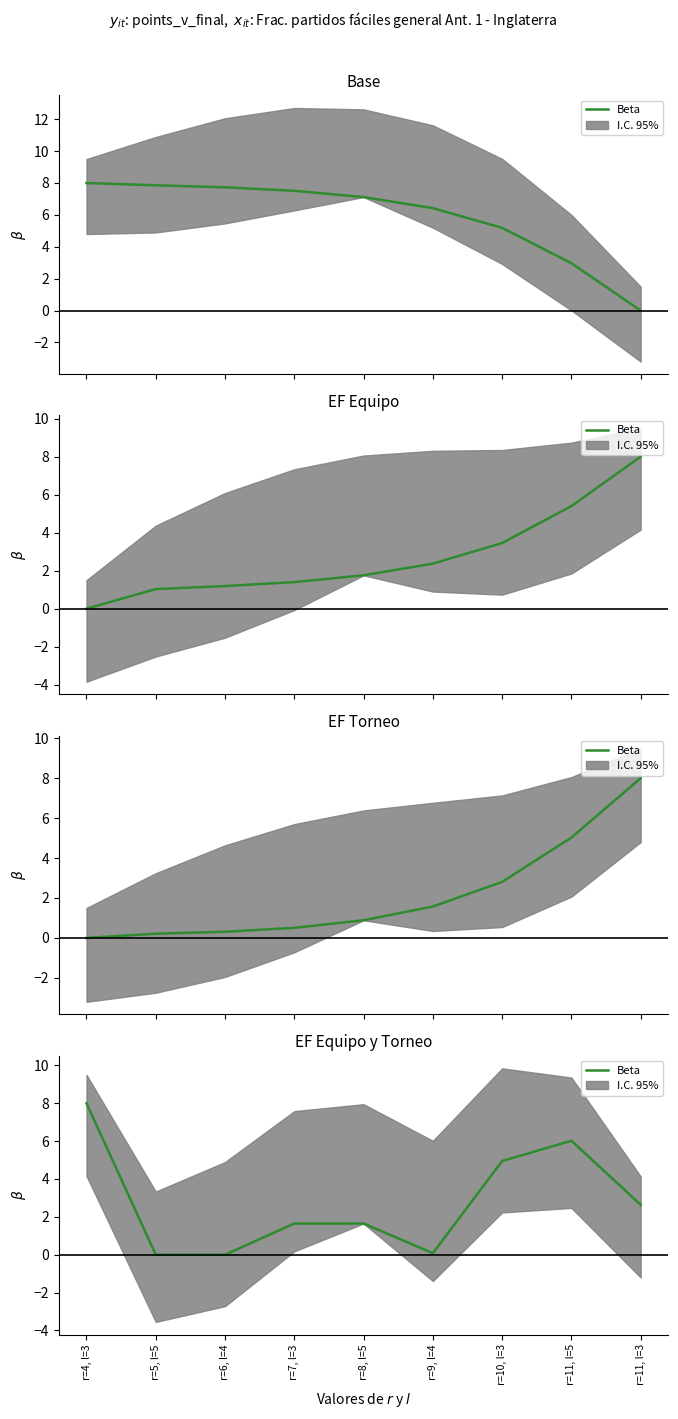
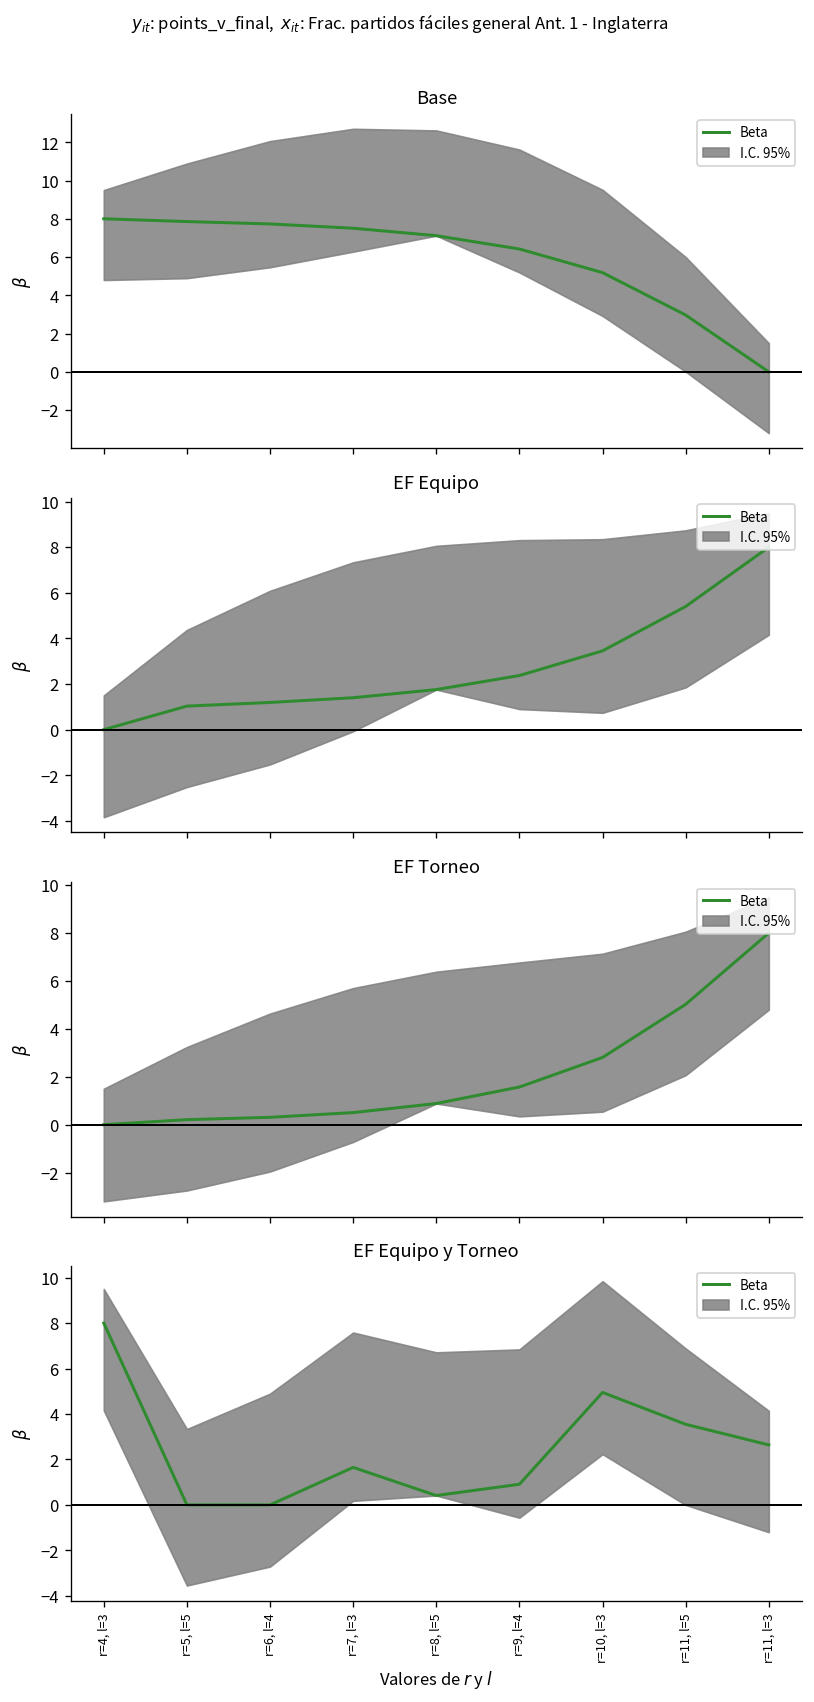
  {
    "EF Equipo y Torneo": {
      "Beta": {
        "r=4, l=3": 8.0,
        "r=5, l=5": 0.0,
        "r=6, l=4": 0.0,
        "r=7, l=3": 1.6,
-       "r=8, l=5": 1.6,
-       "r=9, l=4": 0.1,
+       "r=8, l=5": 0.4,
+       "r=9, l=4": 0.9,
        "r=10, l=3": 4.9,
-       "r=11, l=5": 6.0,
+       "r=11, l=5": 3.5,
        "r=11, l=3": 2.6
      }
    }
  }
